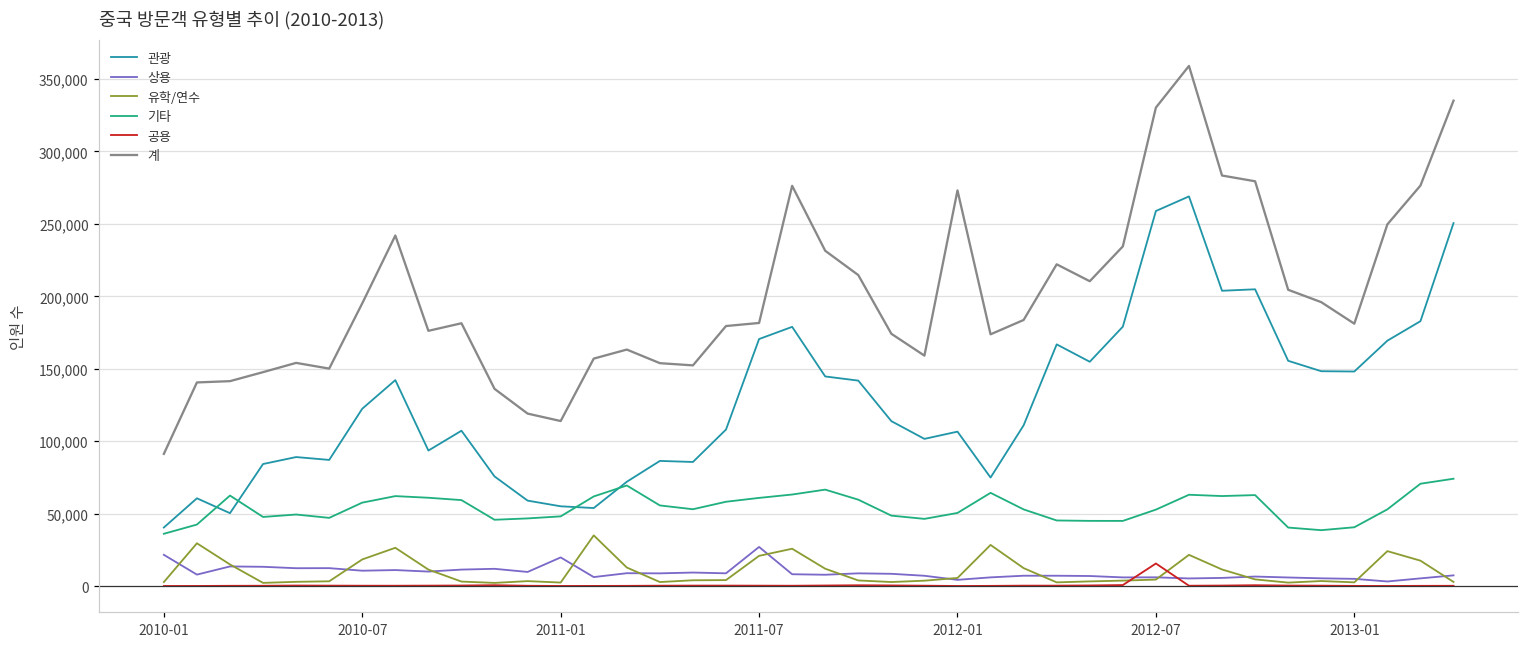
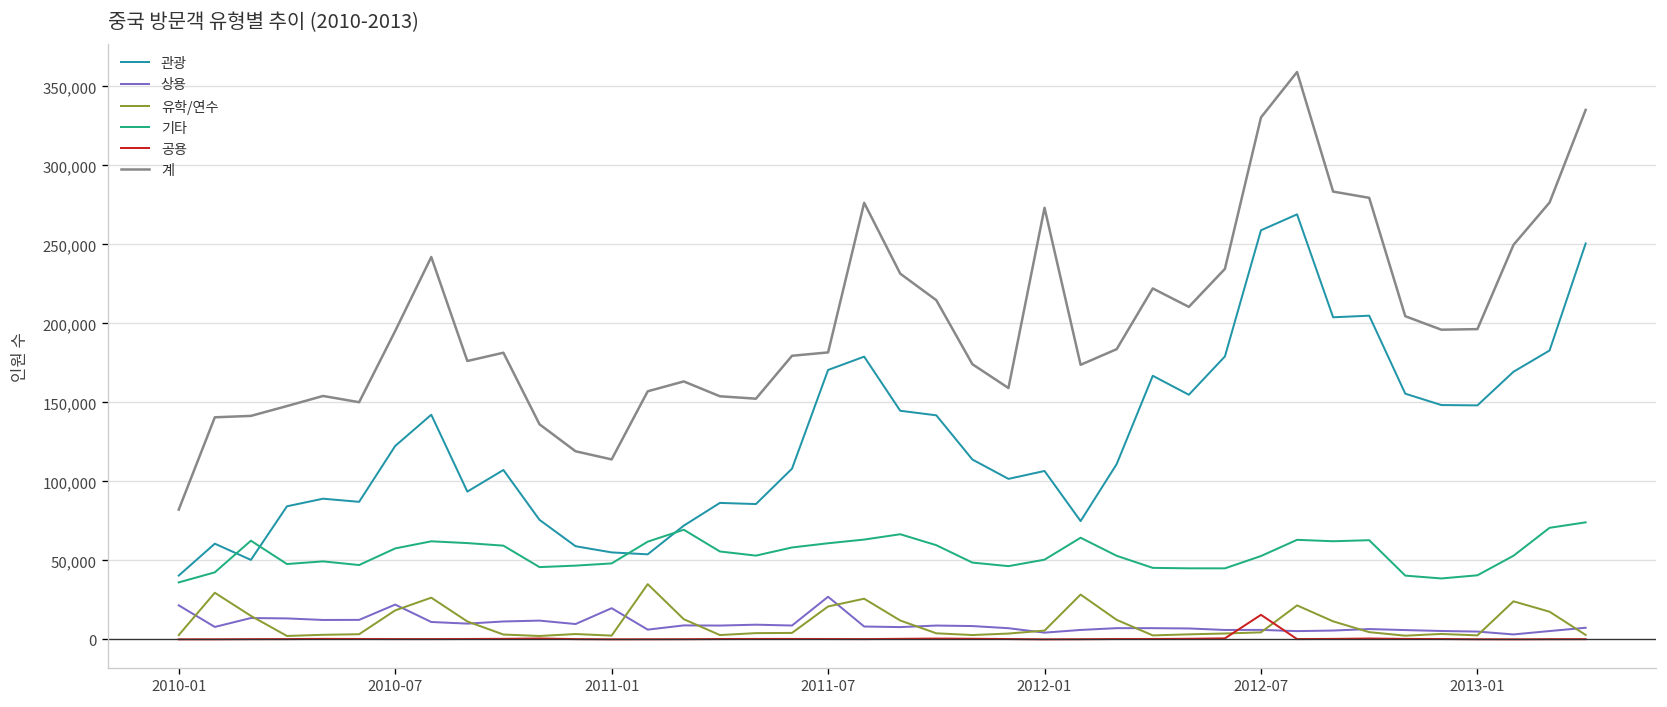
  {
    "상용": {
      "2010-01": "22,000",
-     "2010-07": "11,000",
+     "2010-07": "22,000",
      "2011-01": "20,000",
      "2011-07": "27,000",
      "2013-01": "5,000"
    },
    "유학/연수": {
      "2010-01": "3,000",
      "2010-07": "18,000",
      "2011-01": "2,000",
      "2011-07": "21,000",
      "2013-01": "3,000"
    },
    "공용": {
      "2010-01": "0",
      "2010-07": "0",
      "2011-01": "0",
      "2011-07": "0",
      "2012-01": "0",
      "2012-07": "16,000",
      "2013-01": "0"
    },
    "계": {
-     "2010-01": "91,000",
+     "2010-01": "82,000",
      "2010-07": "195,000",
      "2011-01": "114,000",
      "2011-07": "182,000",
      "2012-01": "273,000",
      "2012-07": "330,000",
-     "2013-01": "181,000"
+     "2013-01": "196,000"
    }
  }
